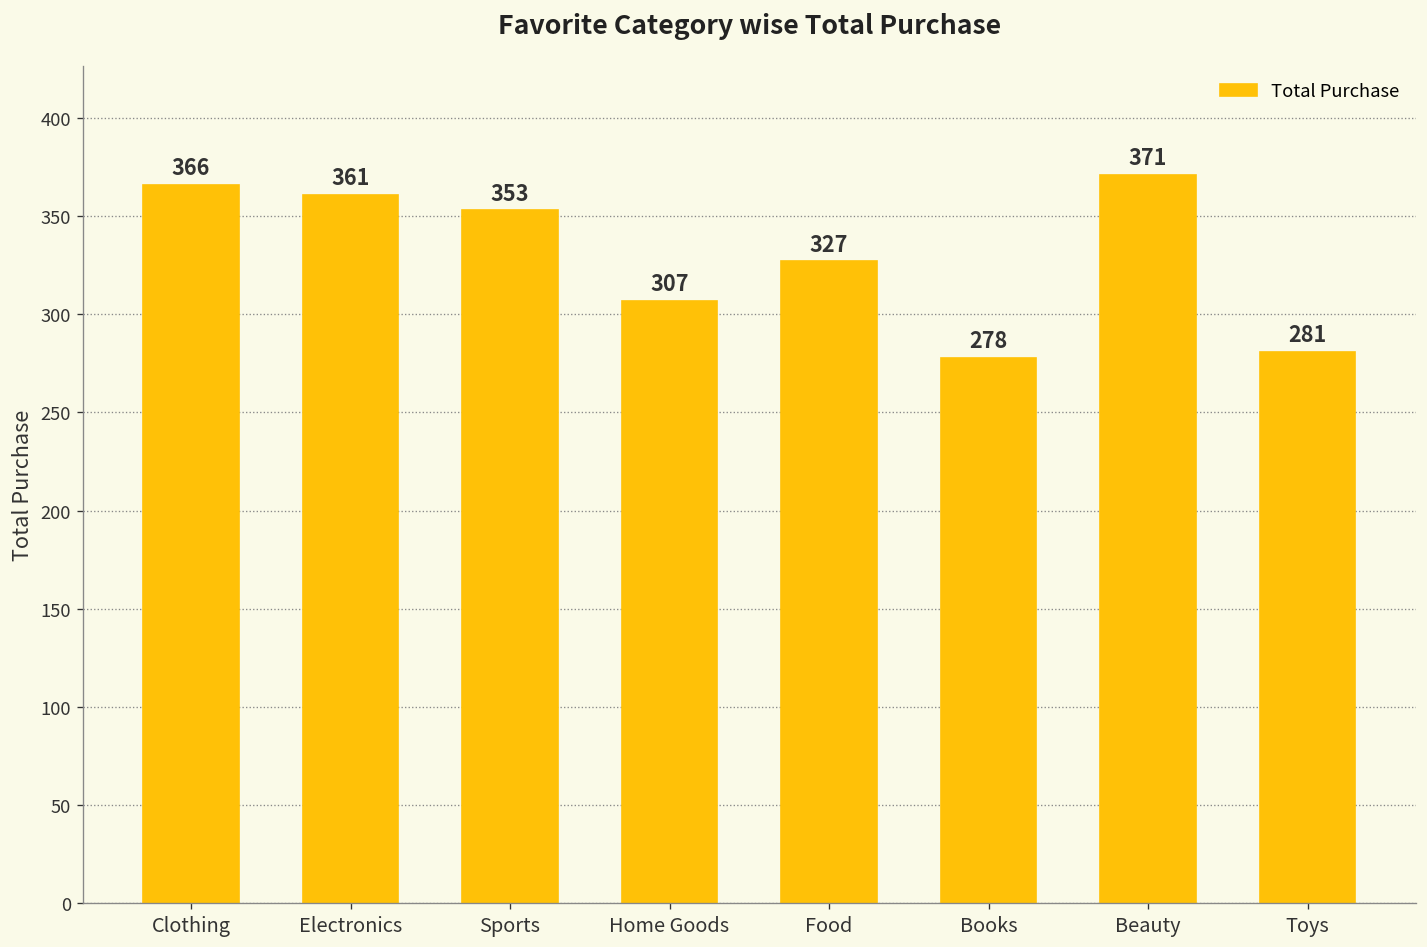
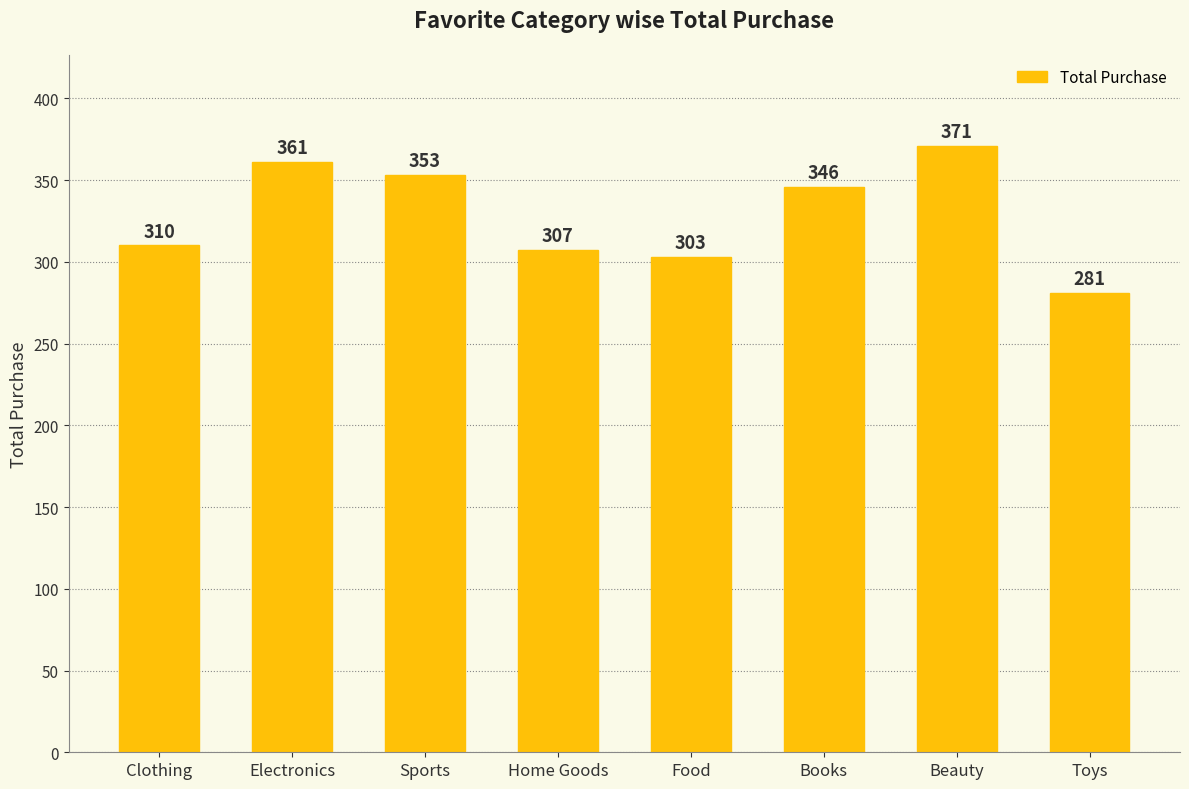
  {
-   "Clothing": 366,
+   "Clothing": 310,
    "Electronics": 361,
    "Sports": 353,
    "Home Goods": 307,
-   "Food": 327,
-   "Books": 278,
+   "Food": 303,
+   "Books": 346,
    "Beauty": 371,
    "Toys": 281
  }
